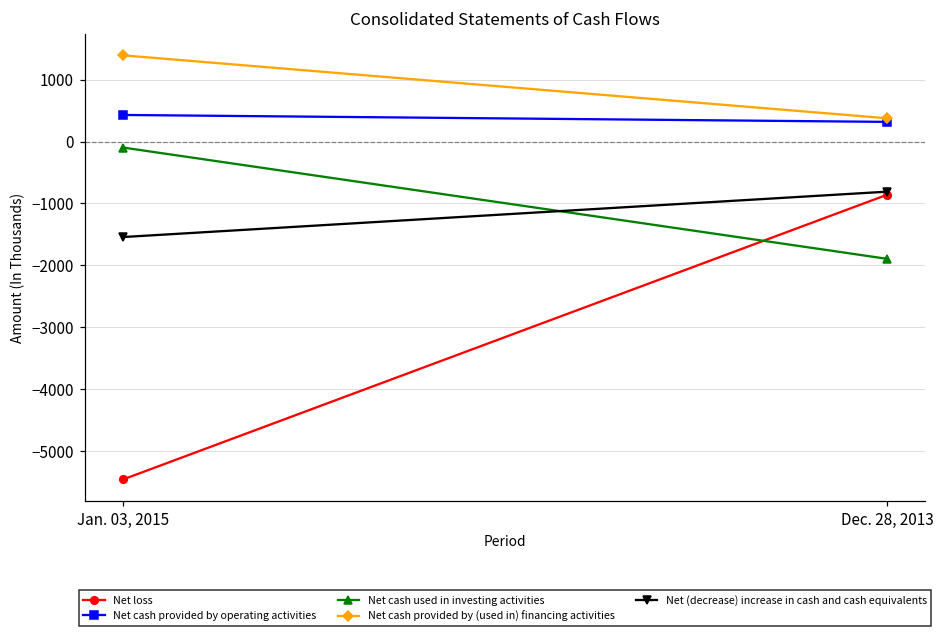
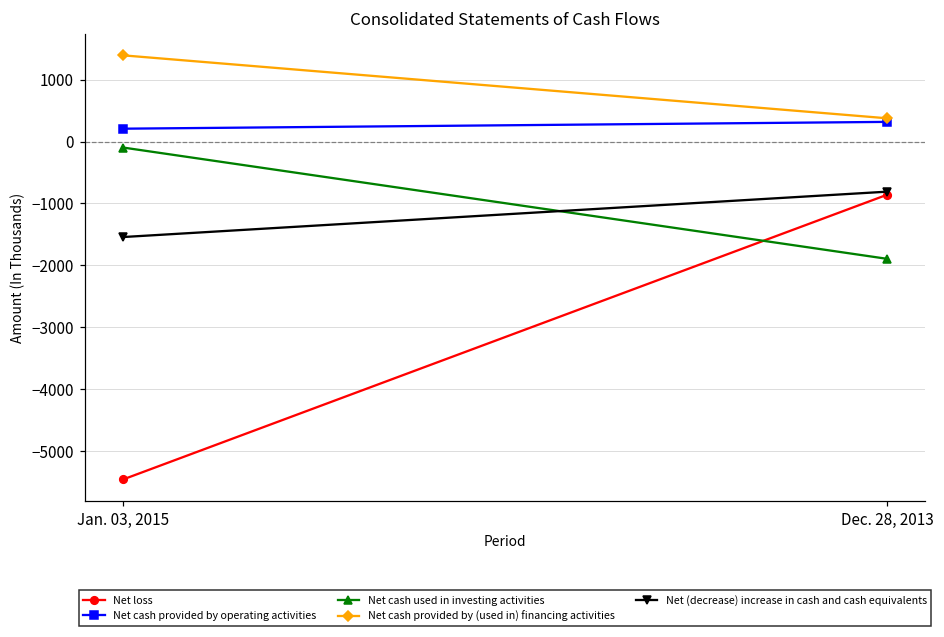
  {
    "Net loss": {
      "Jan. 03, 2015": -5500,
      "Dec. 28, 2013": -900
    },
    "Net cash provided by operating activities": {
-     "Jan. 03, 2015": 400,
+     "Jan. 03, 2015": 200,
      "Dec. 28, 2013": 300
    },
    "Net cash used in investing activities": {
      "Jan. 03, 2015": -100,
      "Dec. 28, 2013": -1900
    },
    "Net cash provided by (used in) financing activities": {
      "Jan. 03, 2015": 1400,
      "Dec. 28, 2013": 400
    },
    "Net (decrease) increase in cash and cash equivalents": {
      "Jan. 03, 2015": -1500,
      "Dec. 28, 2013": -800
    }
  }
